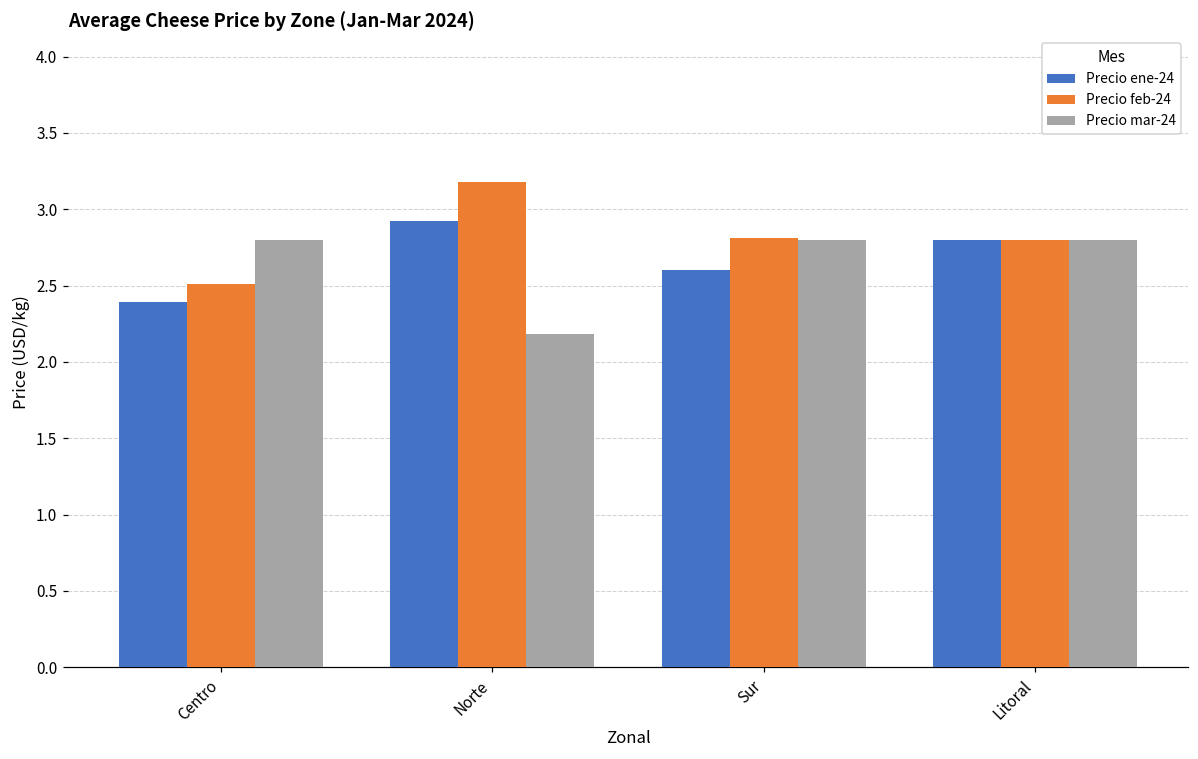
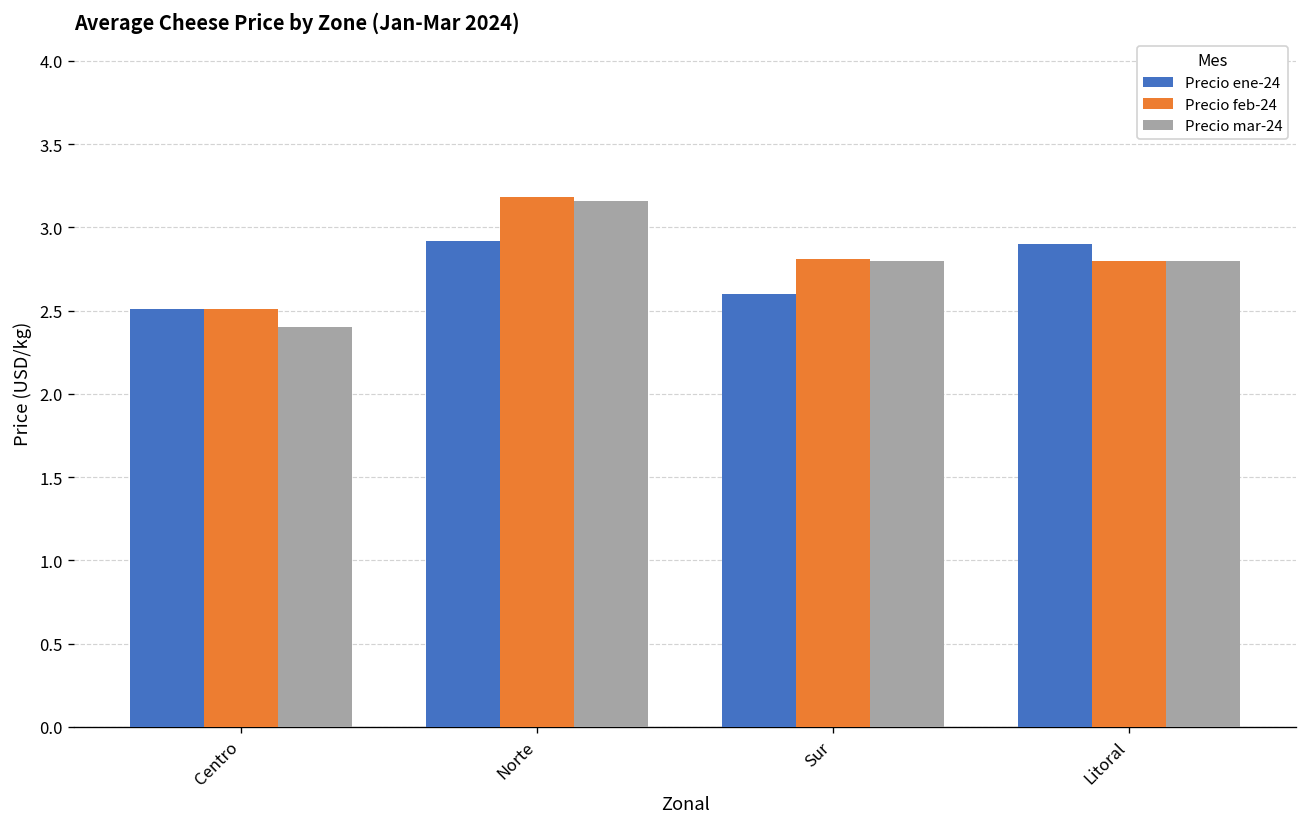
  {
    "Precio ene-24": {
-     "Centro": 2.39,
+     "Centro": 2.51,
      "Norte": 2.92,
      "Sur": 2.60,
-     "Litoral": 2.8
+     "Litoral": 2.9
    },
    "Precio feb-24": {
      "Centro": 2.51,
      "Norte": 3.18,
      "Sur": 2.81,
      "Litoral": 2.80
    },
    "Precio mar-24": {
-     "Centro": 2.8,
-     "Norte": 2.18,
+     "Centro": 2.4,
+     "Norte": 3.16,
      "Sur": 2.80,
      "Litoral": 2.80
    }
  }
